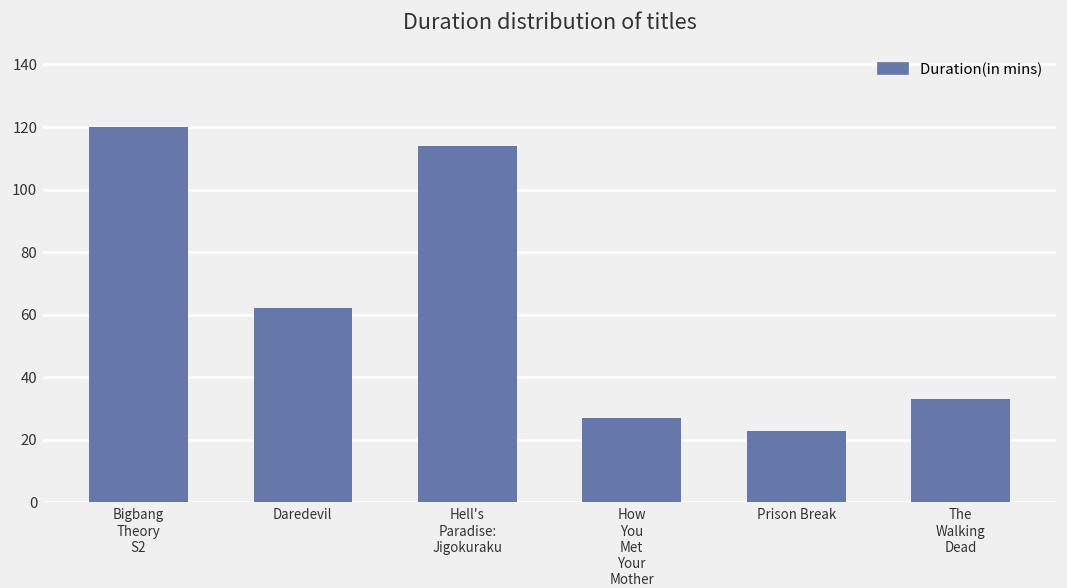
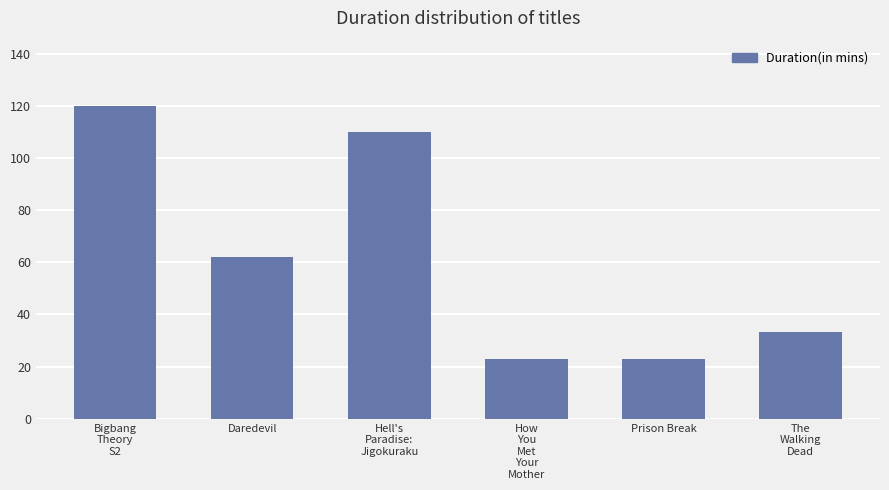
  {
    "Bigbang Theory S2": 120,
    "Daredevil": 62,
-   "Hell's Paradise: Jigokuraku": 114,
-   "How You Met Your Mother": 27,
+   "Hell's Paradise: Jigokuraku": 110,
+   "How You Met Your Mother": 23,
    "Prison Break": 23,
    "The Walking Dead": 33
  }
